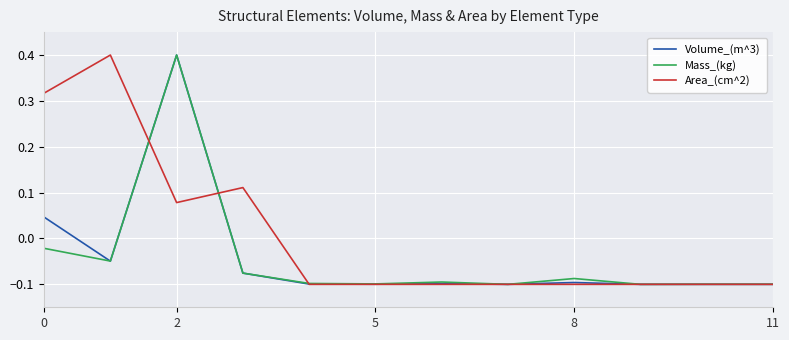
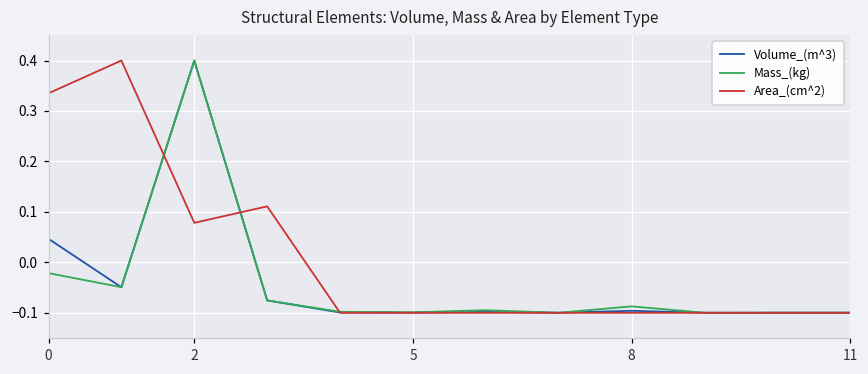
  {
    "Volume_(m^3)": {
      "0": 0.05
    },
    "Mass_(kg)": {
      "0": -0.02,
      "8": -0.09
    },
    "Area_(cm^2)": {
-     "0": 0.32,
+     "0": 0.34,
      "2": 0.08
    }
  }
